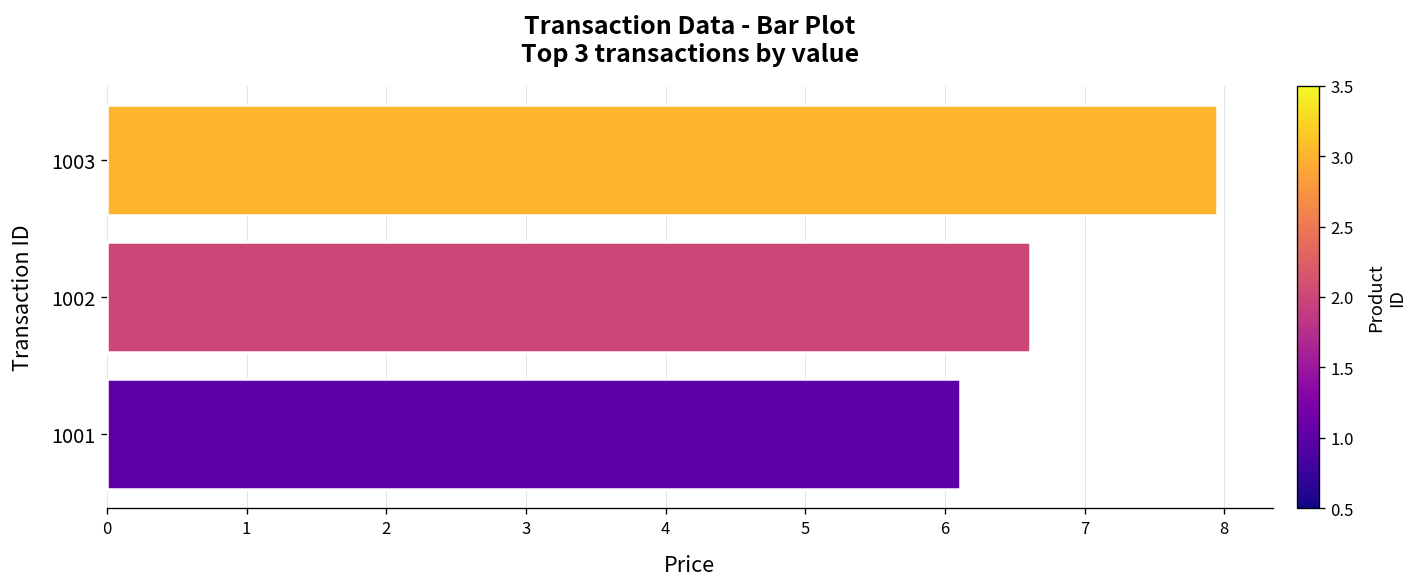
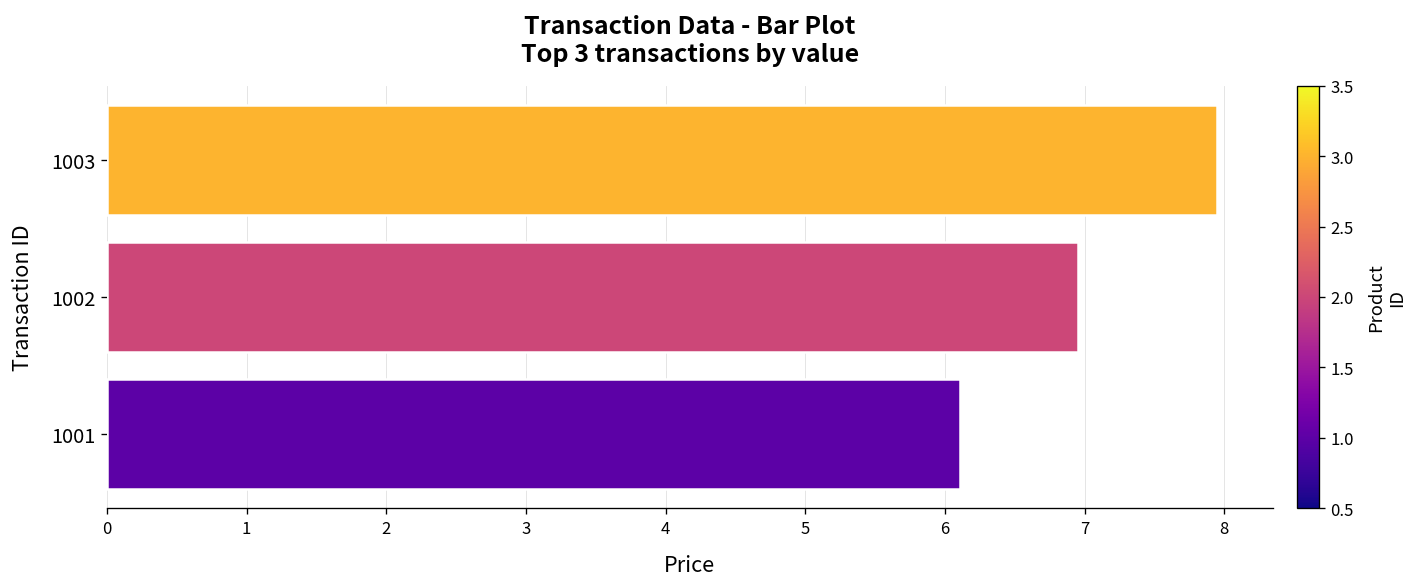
  {
    "1003": 7.95,
-   "1002": 6.61,
+   "1002": 6.95,
    "1001": 6.11
  }
